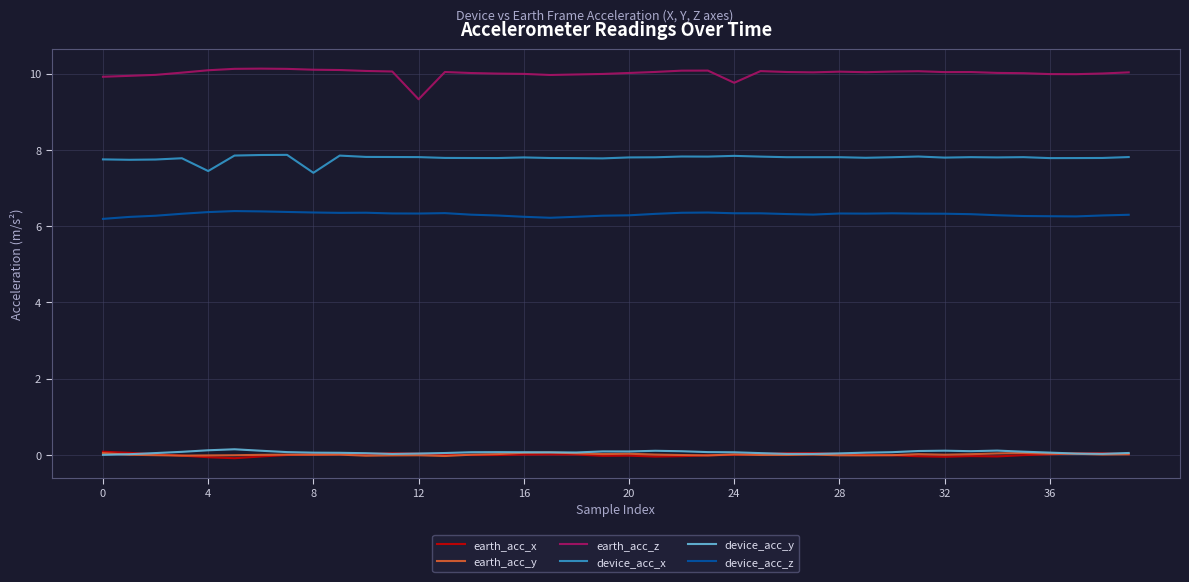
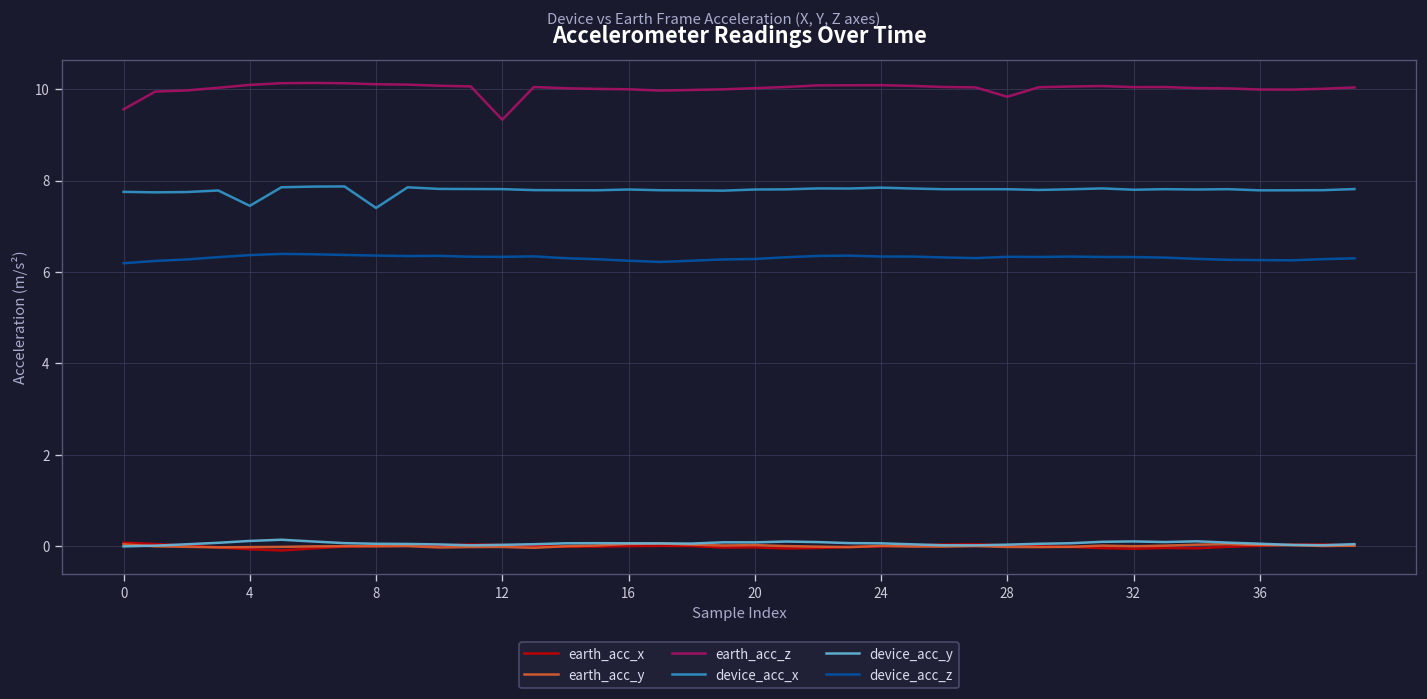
  {
    "earth_acc_z": {
-     "0": 9.9,
+     "0": 9.6,
      "4": 10.1,
      "8": 10.1,
      "12": 9.3,
      "16": 10.0,
      "20": 10.0,
-     "24": 9.8,
-     "28": 10.1,
+     "24": 10.1,
+     "28": 9.8,
      "32": 10.0,
      "36": 10.0
    },
    "device_acc_x": {
      "0": 7.8,
      "4": 7.4,
      "8": 7.4,
      "12": 7.8,
      "16": 7.8,
      "20": 7.8,
      "24": 7.8,
      "28": 7.8,
      "32": 7.8,
      "36": 7.8
    },
    "device_acc_y": {
      "4": 0.1,
      "32": 0.1
    },
    "device_acc_z": {
      "0": 6.2,
      "4": 6.4,
      "8": 6.4,
      "12": 6.3,
      "16": 6.2,
      "20": 6.3,
      "24": 6.3,
      "28": 6.3,
      "32": 6.3,
      "36": 6.3
    }
  }
